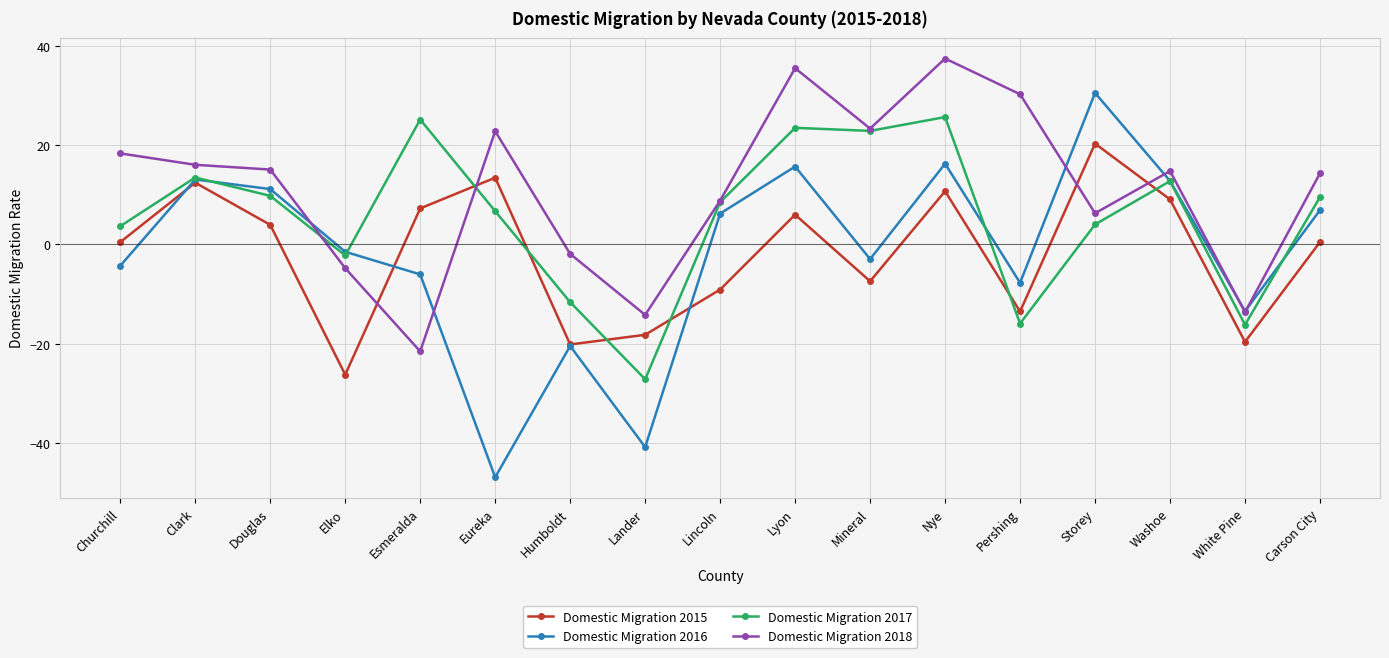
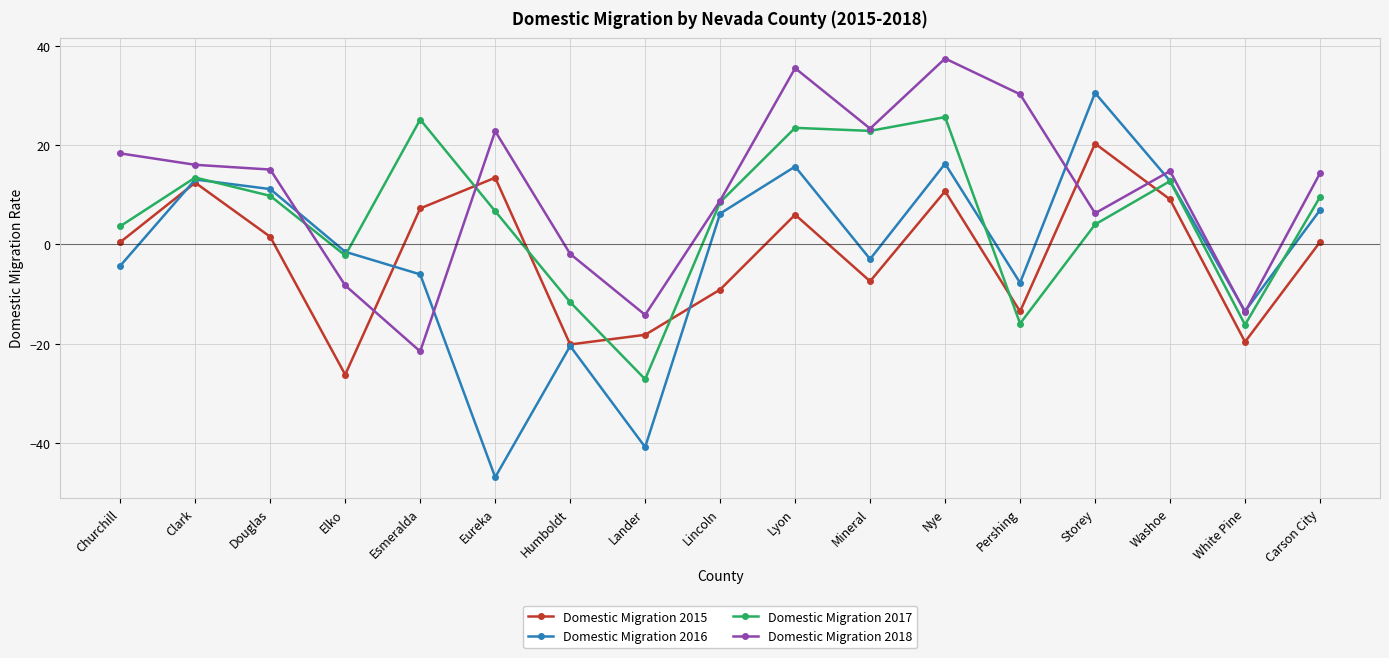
  {
    "Domestic Migration 2015": {
      "Churchill": 0,
      "Clark": 12,
-     "Douglas": 4,
+     "Douglas": 2,
      "Elko": -26,
      "Esmeralda": 7,
      "Eureka": 13,
      "Lander": -18,
      "Lincoln": -9,
      "Lyon": 6,
      "Mineral": -7,
      "Nye": 11,
      "Pershing": -14,
      "Storey": 20,
      "Washoe": 9,
      "White Pine": -20,
      "Carson City": 0
    },
    "Domestic Migration 2016": {
      "Churchill": -4,
      "Douglas": 11,
      "Elko": -1,
      "Esmeralda": -6,
      "Eureka": -47,
      "Lander": -41,
      "Lincoln": 6,
      "Lyon": 16,
      "Mineral": -3,
      "Nye": 16,
      "Pershing": -8,
      "Storey": 31,
      "Carson City": 7
    },
    "Domestic Migration 2017": {
      "Churchill": 4,
      "Douglas": 10,
      "Elko": -2,
      "Esmeralda": 25,
      "Eureka": 7,
      "Humboldt": -12,
      "Lander": -27,
      "Lyon": 23,
      "Nye": 26,
      "Pershing": -16,
      "Storey": 4,
      "White Pine": -16,
      "Carson City": 10
    },
    "Domestic Migration 2018": {
      "Churchill": 18,
      "Clark": 16,
      "Douglas": 15,
-     "Elko": -5,
+     "Elko": -8,
      "Esmeralda": -22,
      "Eureka": 23,
      "Humboldt": -2,
      "Lander": -14,
      "Lyon": 36,
      "Nye": 37,
      "Pershing": 30,
      "Storey": 6,
      "Washoe": 15,
      "Carson City": 14
    }
  }
